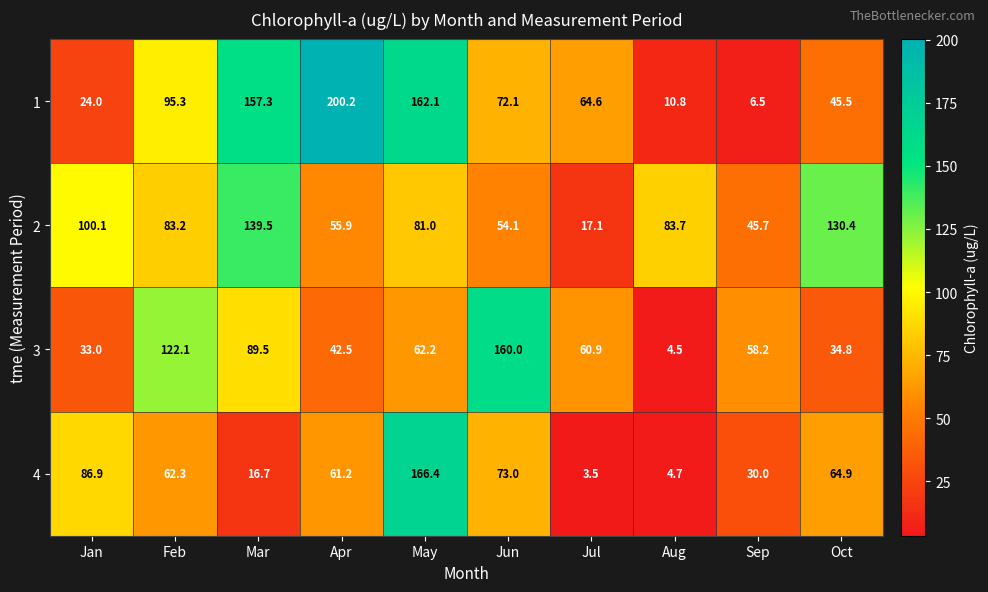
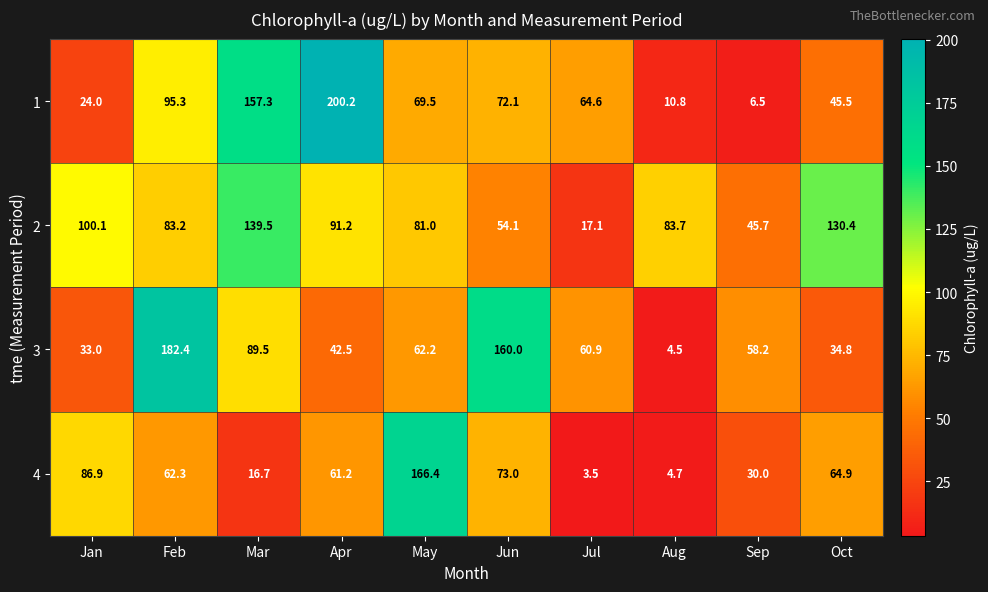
  {
    "1": {
      "Jan": 24.0,
      "Feb": 95.3,
      "Mar": 157.3,
      "Apr": 200.2,
-     "May": 162.1,
+     "May": 69.5,
      "Jun": 72.1,
      "Jul": 64.6,
      "Aug": 10.8,
      "Sep": 6.5,
      "Oct": 45.5
    },
    "2": {
      "Jan": 100.1,
      "Feb": 83.2,
      "Mar": 139.5,
-     "Apr": 55.9,
+     "Apr": 91.2,
      "May": 81.0,
      "Jun": 54.1,
      "Jul": 17.1,
      "Aug": 83.7,
      "Sep": 45.7,
      "Oct": 130.4
    },
    "3": {
      "Jan": 33.0,
-     "Feb": 122.1,
+     "Feb": 182.4,
      "Mar": 89.5,
      "Apr": 42.5,
      "May": 62.2,
      "Jun": 160.0,
      "Jul": 60.9,
      "Aug": 4.5,
      "Sep": 58.2,
      "Oct": 34.8
    },
    "4": {
      "Jan": 86.9,
      "Feb": 62.3,
      "Mar": 16.7,
      "Apr": 61.2,
      "May": 166.4,
      "Jun": 73.0,
      "Jul": 3.5,
      "Aug": 4.7,
      "Sep": 30.0,
      "Oct": 64.9
    }
  }
